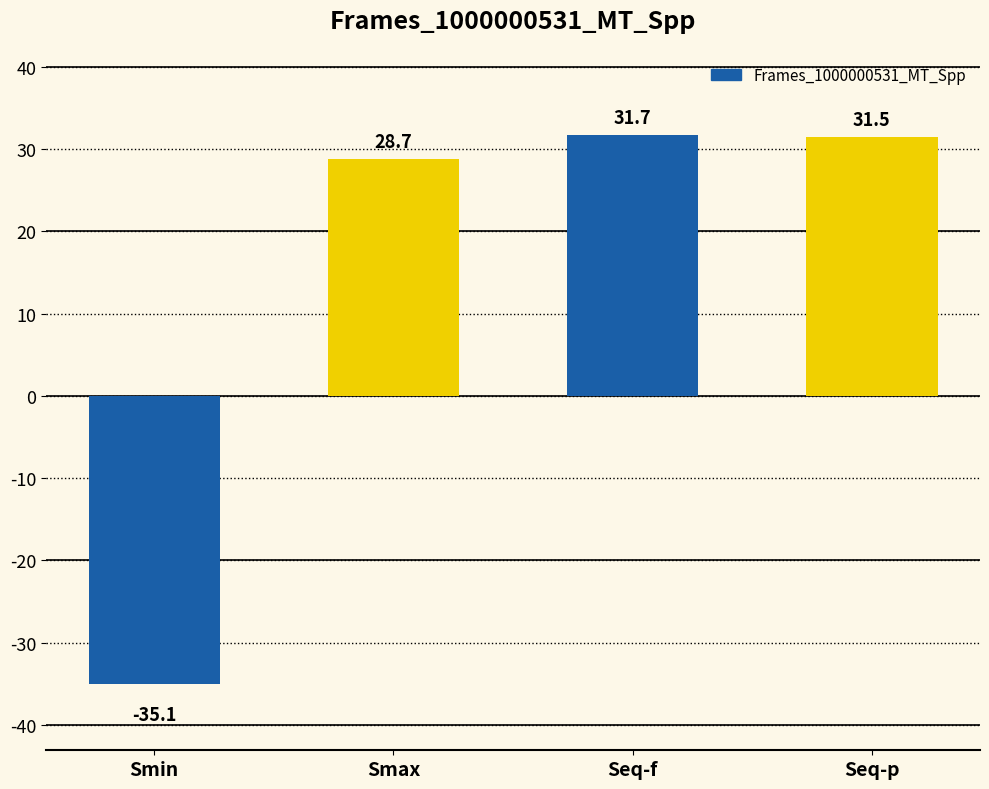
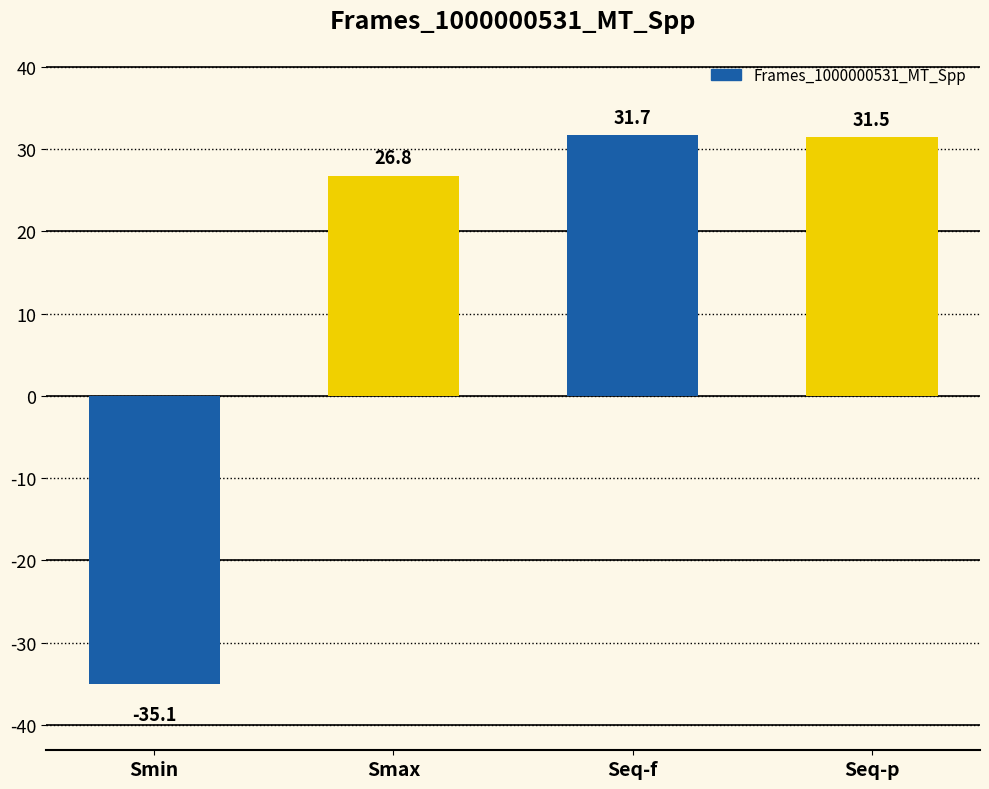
  {
    "Smin": -35.1,
-   "Smax": 28.7,
+   "Smax": 26.8,
    "Seq-f": 31.7,
    "Seq-p": 31.5
  }
